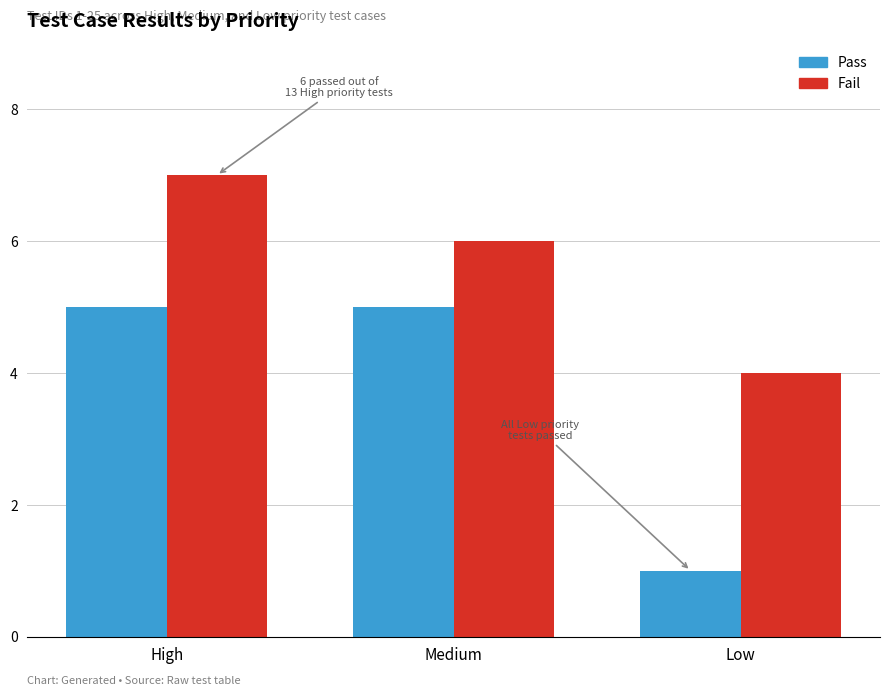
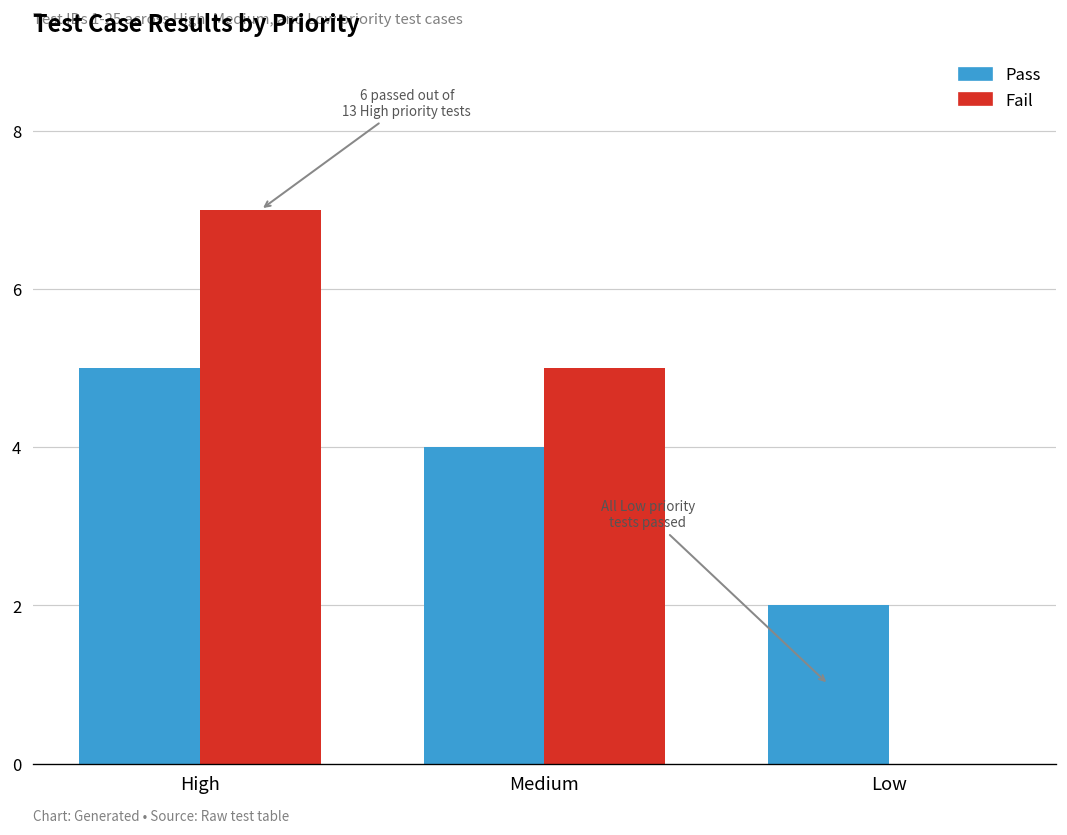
  {
    "Pass": {
      "High": 5,
-     "Medium": 5,
-     "Low": 1
+     "Medium": 4,
+     "Low": 2
    },
    "Fail": {
-     "Medium": 6,
-     "Low": 4
+     "Medium": 5,
+     "Low": 0
    }
  }
